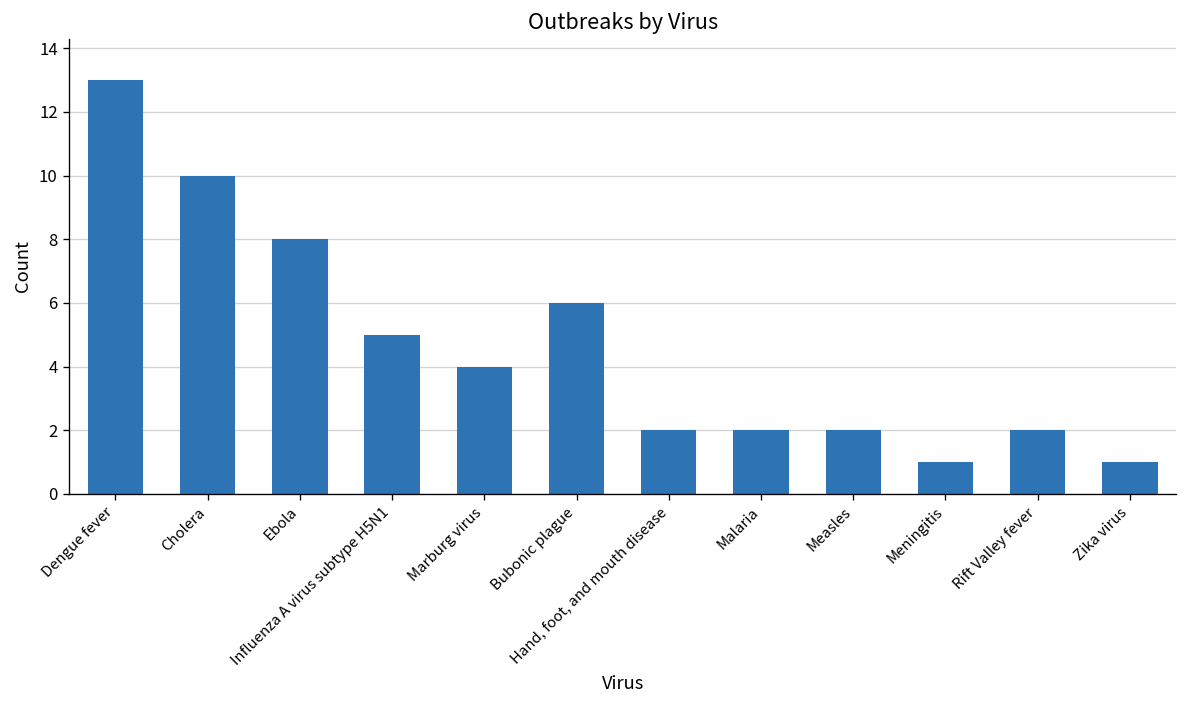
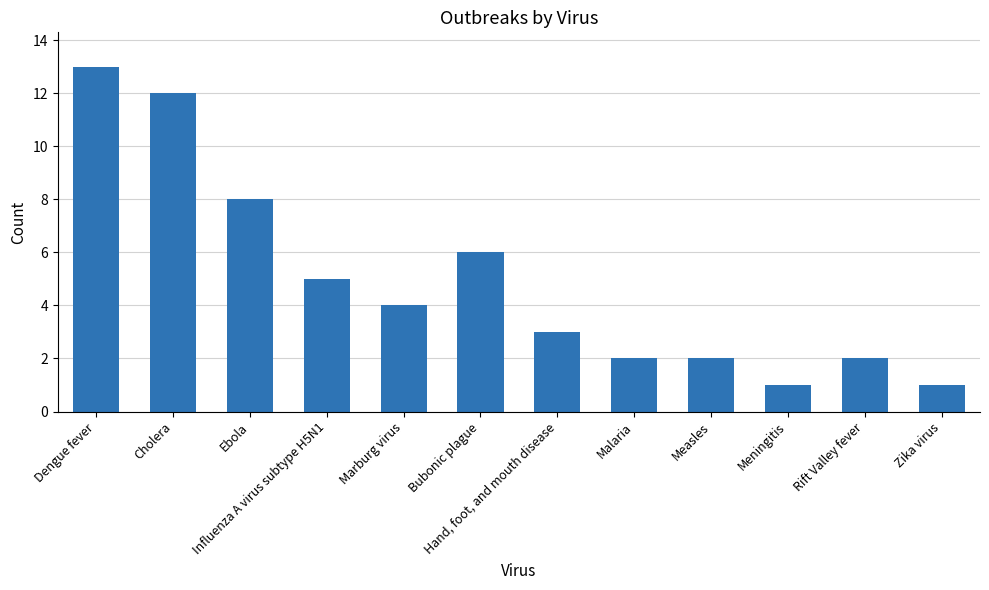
  {
    "Dengue fever": 13,
-   "Cholera": 10,
+   "Cholera": 12,
    "Ebola": 8,
    "Influenza A virus subtype H5N1": 5,
    "Marburg virus": 4,
    "Bubonic plague": 6,
-   "Hand, foot, and mouth disease": 2,
+   "Hand, foot, and mouth disease": 3,
    "Malaria": 2,
    "Measles": 2,
    "Meningitis": 1,
    "Rift Valley fever": 2,
    "Zika virus": 1
  }
